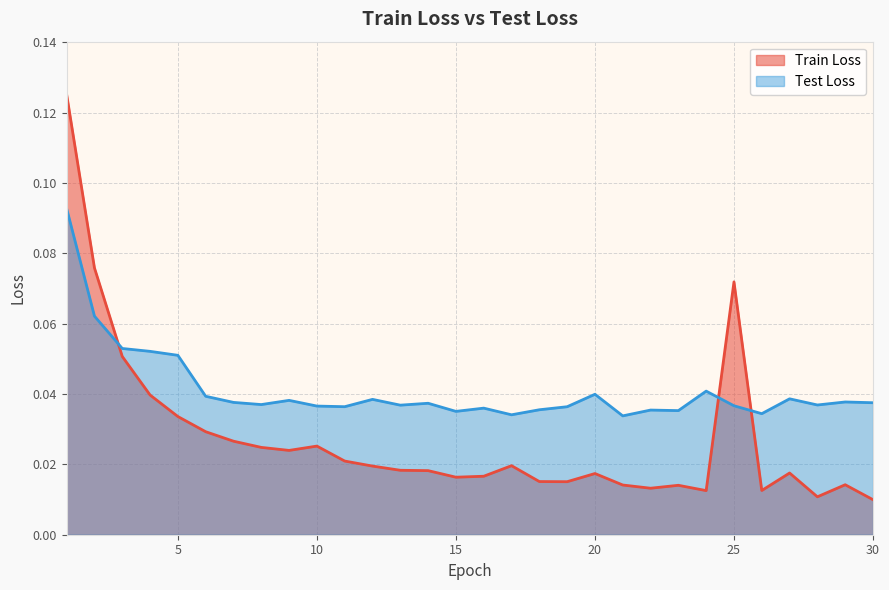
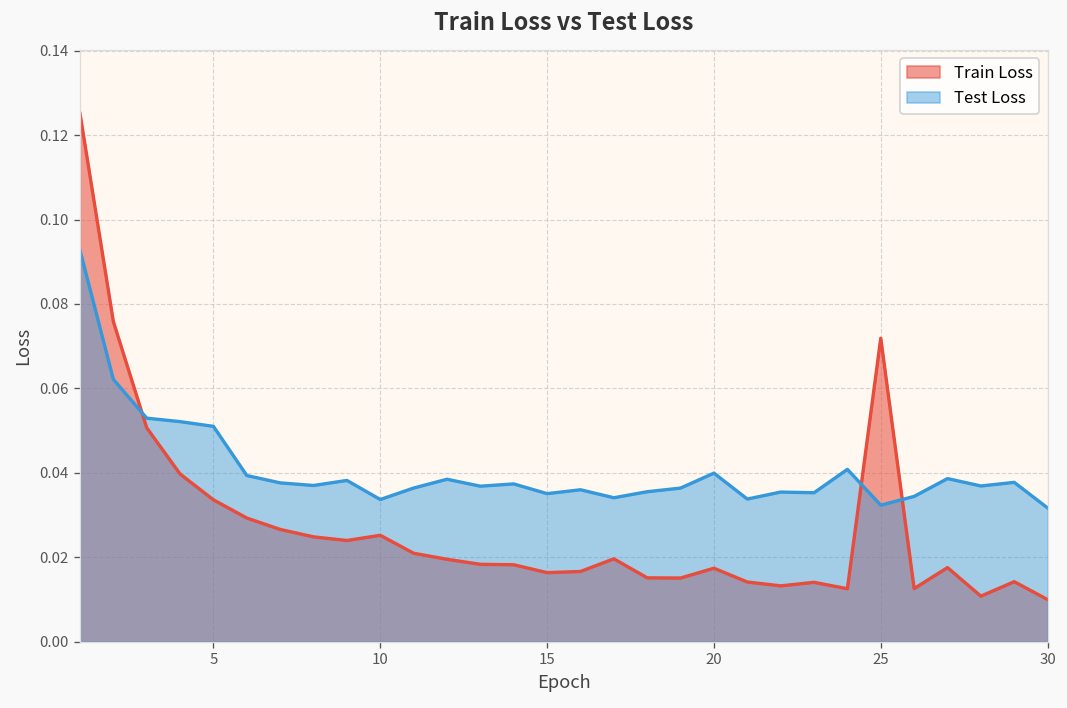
  {
    "Train Loss": {
      "5": 0.034,
      "10": 0.025,
      "15": 0.016,
      "20": 0.017,
      "25": 0.072,
      "30": 0.010
    },
    "Test Loss": {
      "5": 0.051,
-     "10": 0.037,
+     "10": 0.034,
      "15": 0.035,
      "20": 0.040,
-     "25": 0.037,
-     "30": 0.038
+     "25": 0.032,
+     "30": 0.032
    }
  }
